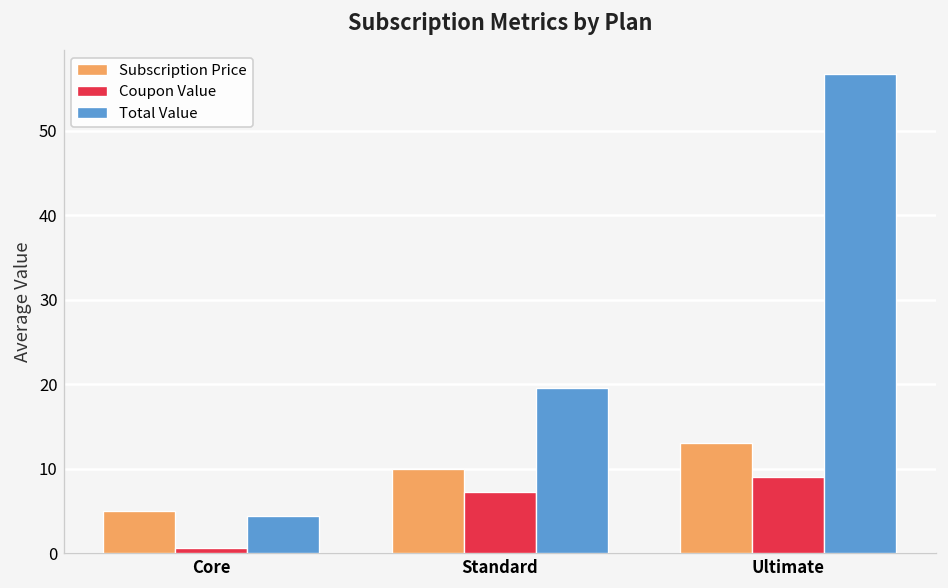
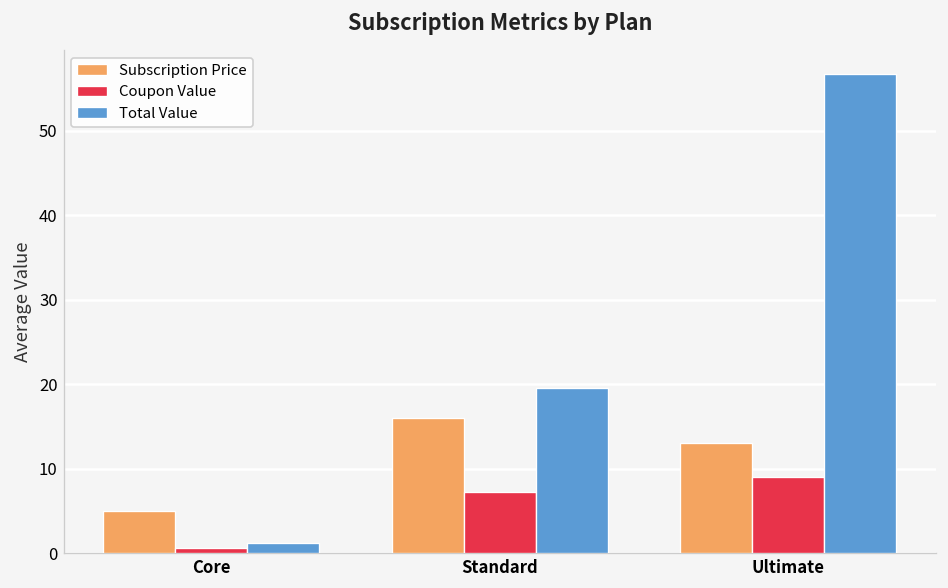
  {
    "Subscription Price": {
      "Core": 5,
-     "Standard": 10,
+     "Standard": 16,
      "Ultimate": 13
    },
    "Coupon Value": {
      "Core": 1,
      "Standard": 7,
      "Ultimate": 9
    },
    "Total Value": {
-     "Core": 4,
+     "Core": 1,
      "Standard": 20,
      "Ultimate": 57
    }
  }
